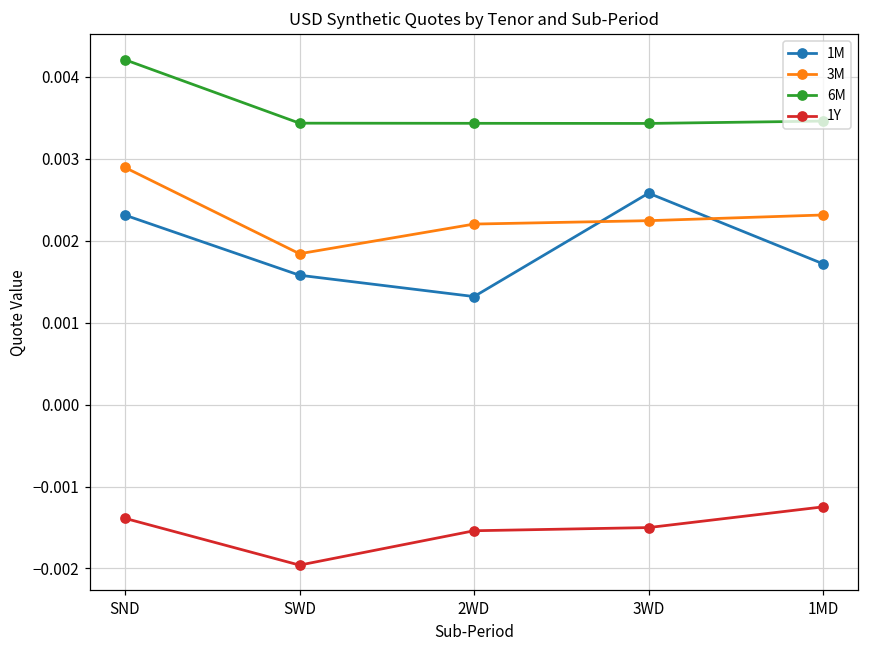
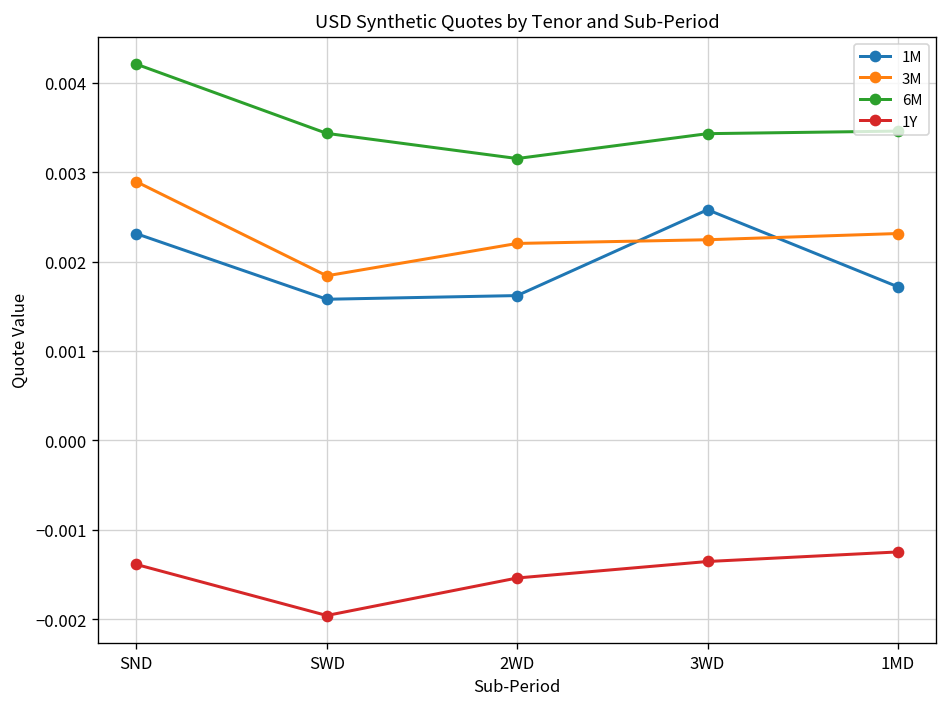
  {
    "1M": {
      "SND": 0.0023,
      "SWD": 0.0016,
-     "2WD": 0.0013,
+     "2WD": 0.0016,
      "3WD": 0.0026,
      "1MD": 0.0017
    },
    "3M": {
      "SND": 0.0029,
      "SWD": 0.0018,
      "2WD": 0.0022,
      "3WD": 0.0022,
      "1MD": 0.0023
    },
    "6M": {
      "SND": 0.0042,
      "SWD": 0.0034,
-     "2WD": 0.0034,
+     "2WD": 0.0032,
      "3WD": 0.0034
    },
    "1Y": {
      "SND": -0.0014,
      "SWD": -0.0020,
      "2WD": -0.0015,
-     "3WD": -0.0015,
+     "3WD": -0.0014,
      "1MD": -0.0012
    }
  }
